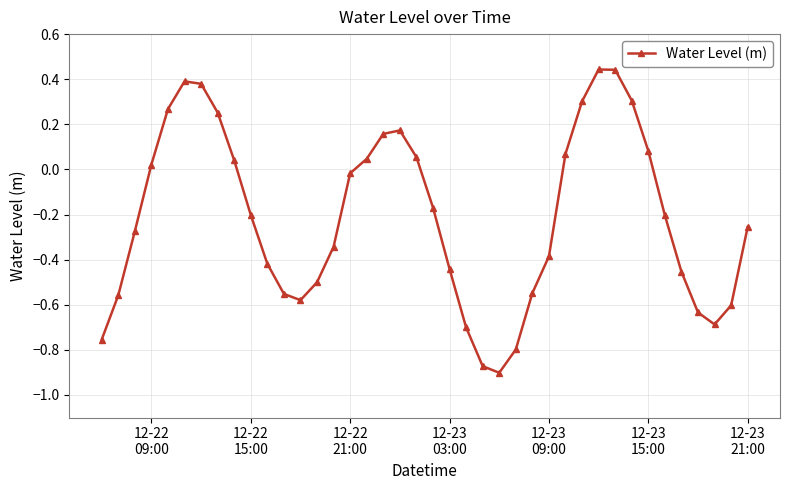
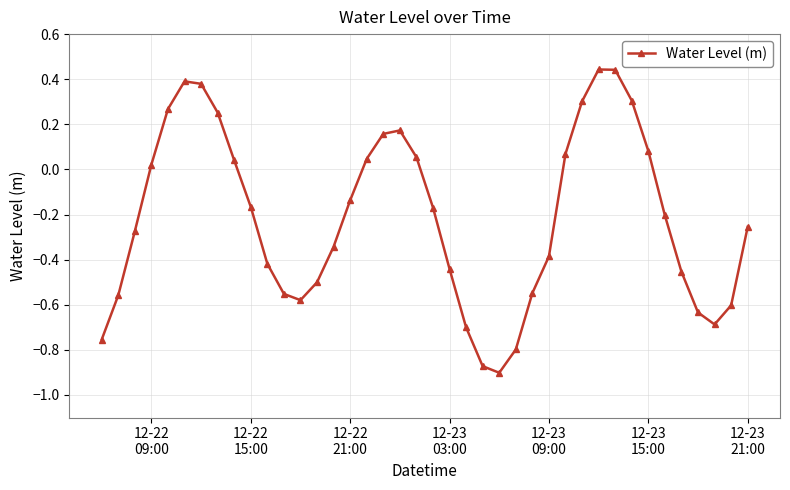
  {
    "12-22 09:00": 0.02,
-   "12-22 15:00": -0.20,
-   "12-22 21:00": -0.02,
+   "12-22 15:00": -0.17,
+   "12-22 21:00": -0.14,
    "12-23 03:00": -0.44,
    "12-23 09:00": -0.39,
    "12-23 15:00": 0.08,
    "12-23 21:00": -0.25
  }
